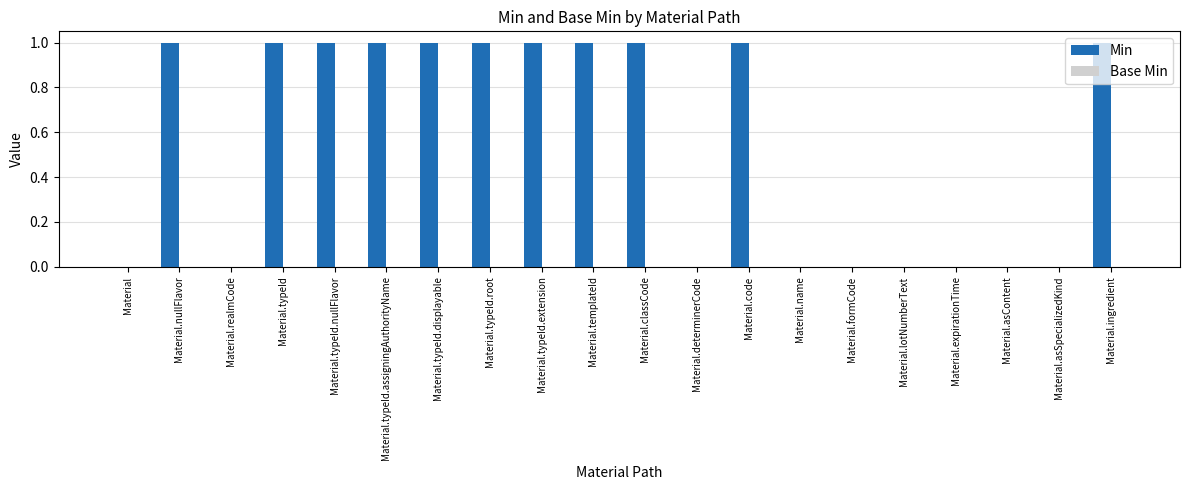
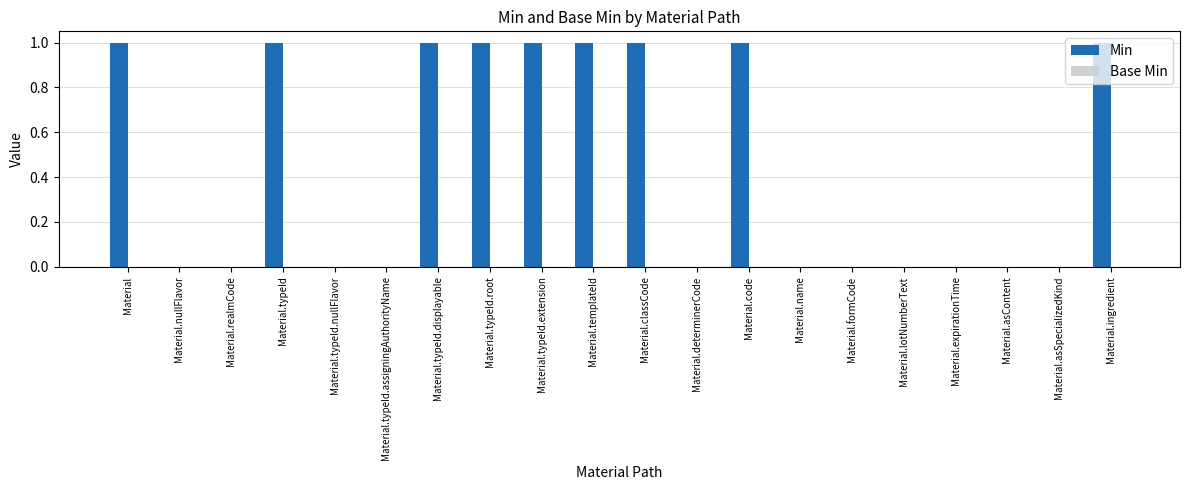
  {
    "Min": {
-     "Material": 0,
-     "Material.nullFlavor": 1,
+     "Material": 1,
+     "Material.nullFlavor": 0,
      "Material.realmCode": 0,
      "Material.typeId": 1,
-     "Material.typeId.nullFlavor": 1,
-     "Material.typeId.assigningAuthorityName": 1,
+     "Material.typeId.nullFlavor": 0,
+     "Material.typeId.assigningAuthorityName": 0,
      "Material.typeId.displayable": 1,
      "Material.typeId.root": 1,
      "Material.typeId.extension": 1,
      "Material.templateId": 1,
      "Material.classCode": 1,
      "Material.determinerCode": 0,
      "Material.code": 1,
      "Material.name": 0,
      "Material.formCode": 0,
      "Material.lotNumberText": 0,
      "Material.expirationTime": 0,
      "Material.asContent": 0,
      "Material.asSpecializedKind": 0
    },
    "Base Min": {
      "Material": 0,
      "Material.nullFlavor": 0,
      "Material.realmCode": 0,
      "Material.typeId": 0,
      "Material.typeId.nullFlavor": 0,
      "Material.typeId.assigningAuthorityName": 0,
      "Material.typeId.displayable": 0,
      "Material.typeId.root": 0,
      "Material.typeId.extension": 0,
      "Material.templateId": 0,
      "Material.classCode": 0,
      "Material.determinerCode": 0,
      "Material.code": 0,
      "Material.name": 0,
      "Material.formCode": 0,
      "Material.lotNumberText": 0,
      "Material.expirationTime": 0,
      "Material.asContent": 0,
      "Material.asSpecializedKind": 0,
      "Material.ingredient": 0
    }
  }
